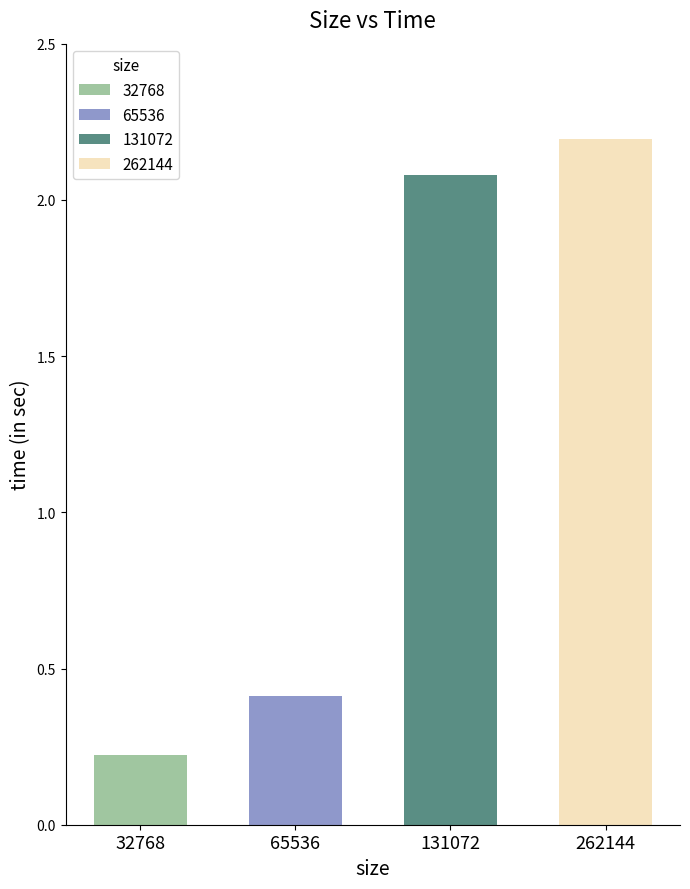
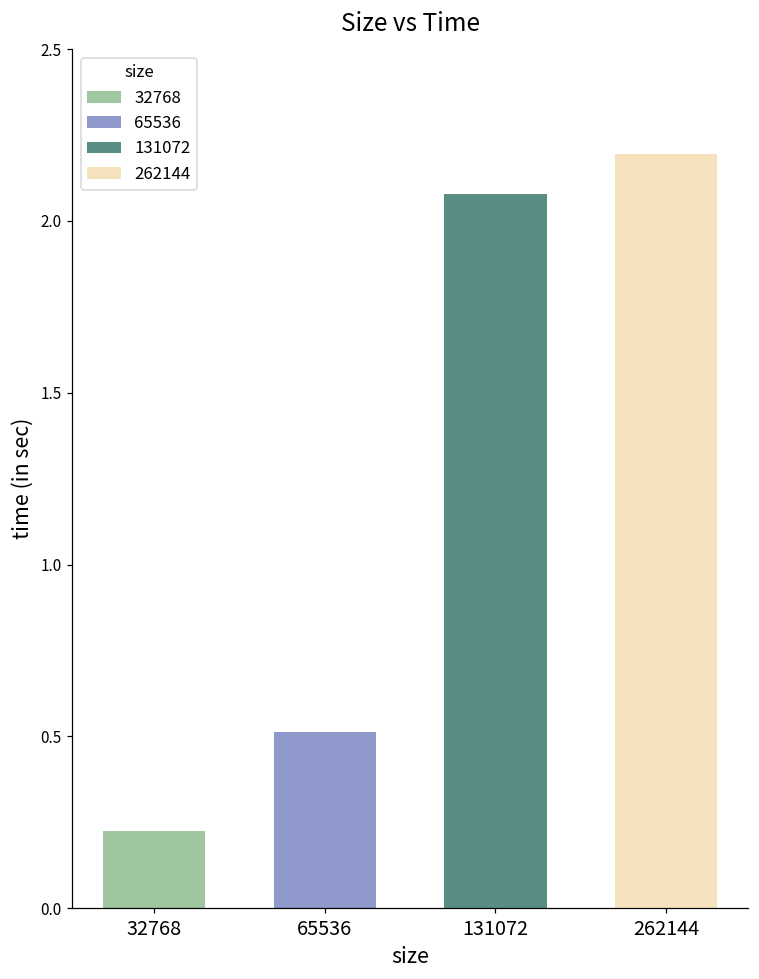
  {
    "32768": 0.22,
-   "65536": 0.41,
+   "65536": 0.51,
    "131072": 2.08,
    "262144": 2.19
  }
